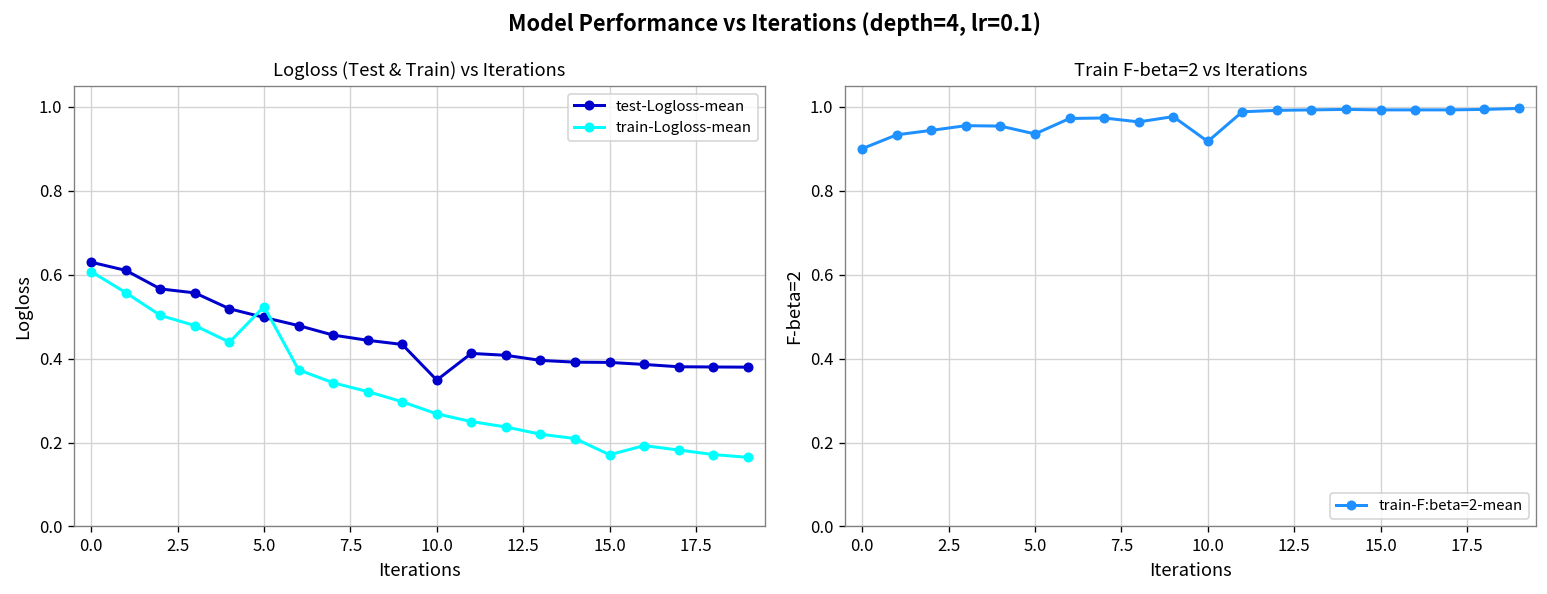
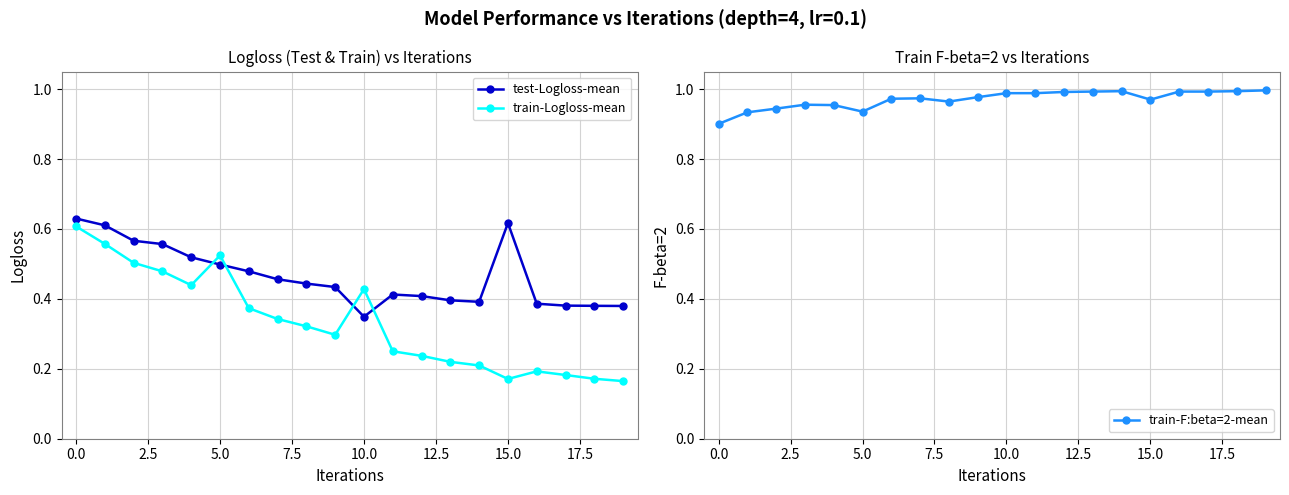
  {
    "Logloss (Test & Train) vs Iterations": {
      "test-Logloss-mean": {
        "0.0": 0.63,
        "5.0": 0.50,
        "10.0": 0.35,
-       "15.0": 0.39
+       "15.0": 0.62
      },
      "train-Logloss-mean": {
        "0.0": 0.61,
        "5.0": 0.52,
-       "10.0": 0.27,
+       "10.0": 0.43,
        "15.0": 0.17
      }
    },
    "Train F-beta=2 vs Iterations": {
      "0.0": 0.90,
      "5.0": 0.94,
-     "10.0": 0.92,
-     "15.0": 0.99
+     "10.0": 0.99,
+     "15.0": 0.97
    }
  }
